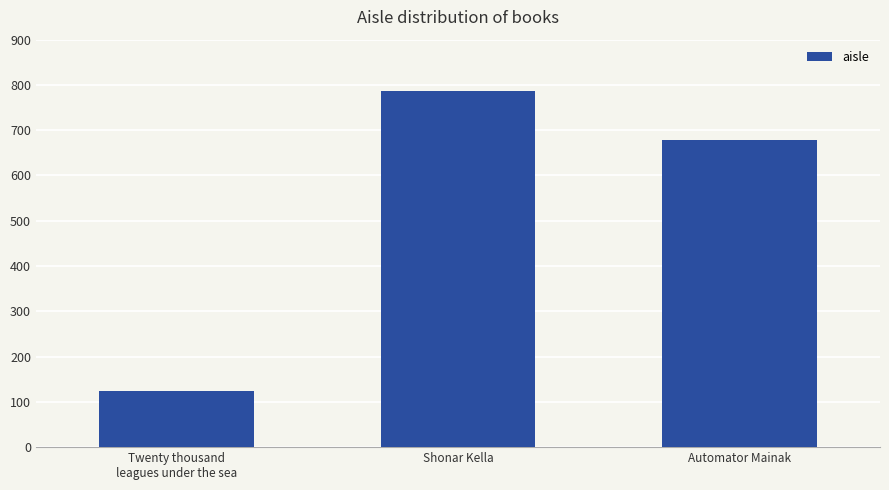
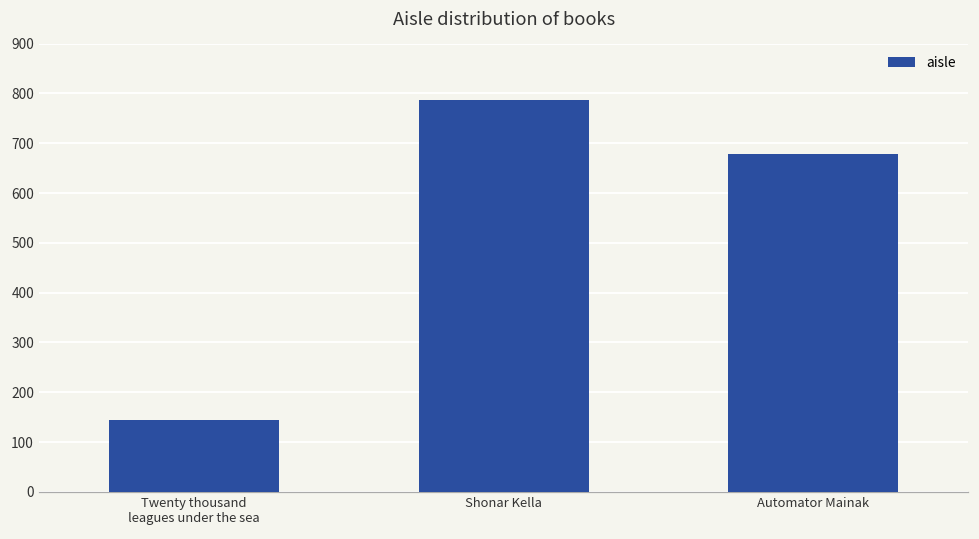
  {
-   "Twenty thousand leagues under the sea": 130,
+   "Twenty thousand leagues under the sea": 150,
    "Shonar Kella": 790,
    "Automator Mainak": 680
  }
